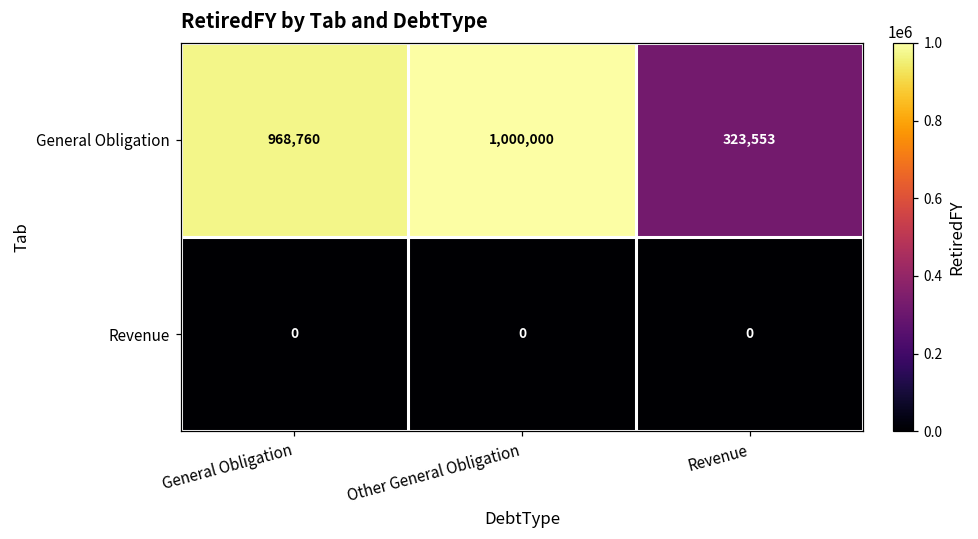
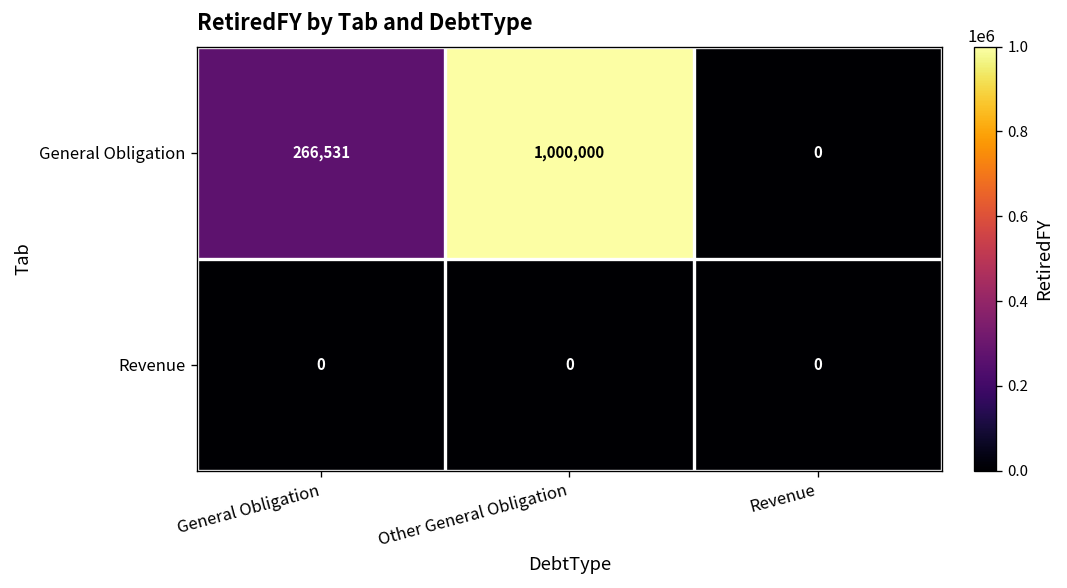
  {
    "General Obligation": {
-     "General Obligation": "968,760",
+     "General Obligation": "266,531",
      "Other General Obligation": "1,000,000",
-     "Revenue": "323,553"
+     "Revenue": "0"
    },
    "Revenue": {
      "General Obligation": "0",
      "Other General Obligation": "0",
      "Revenue": "0"
    }
  }
